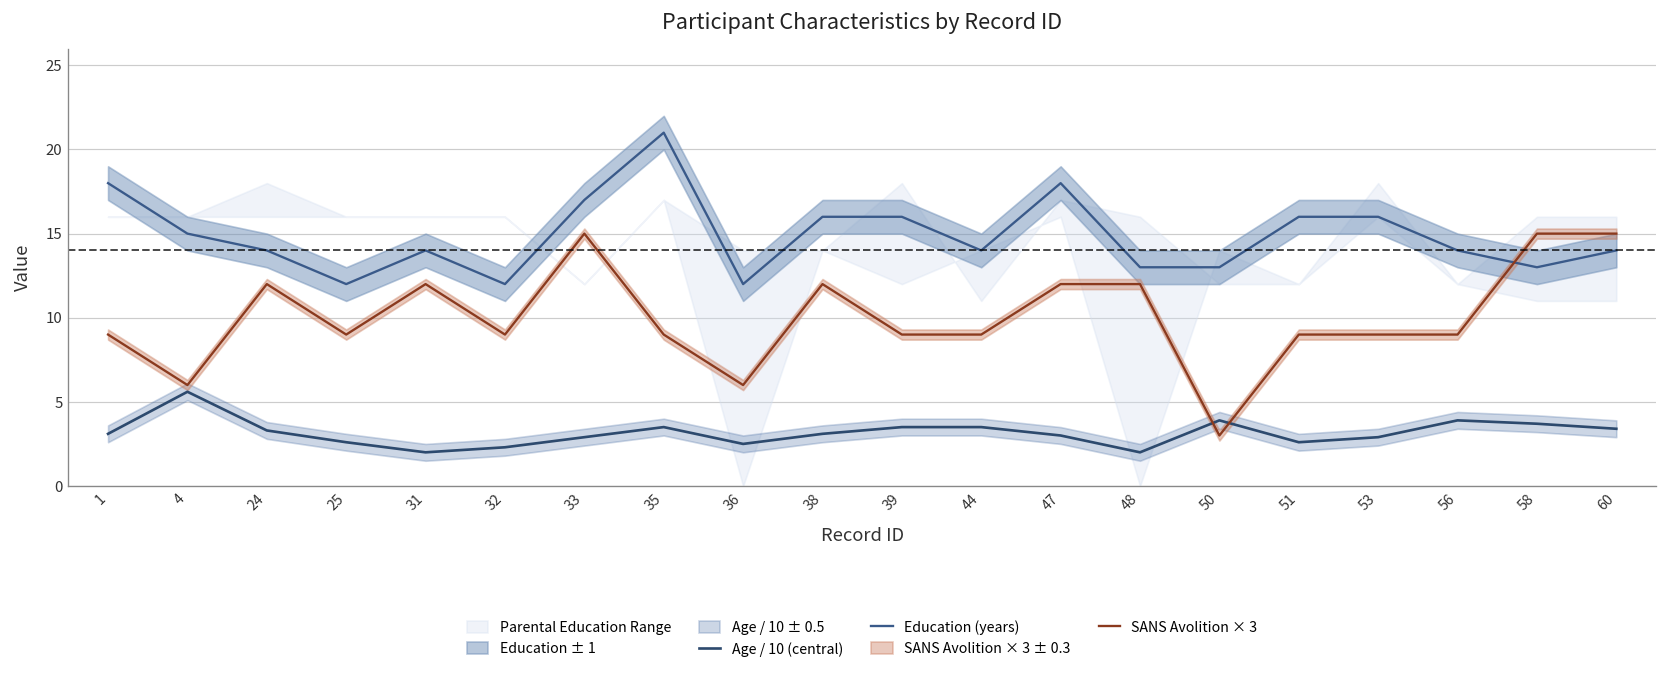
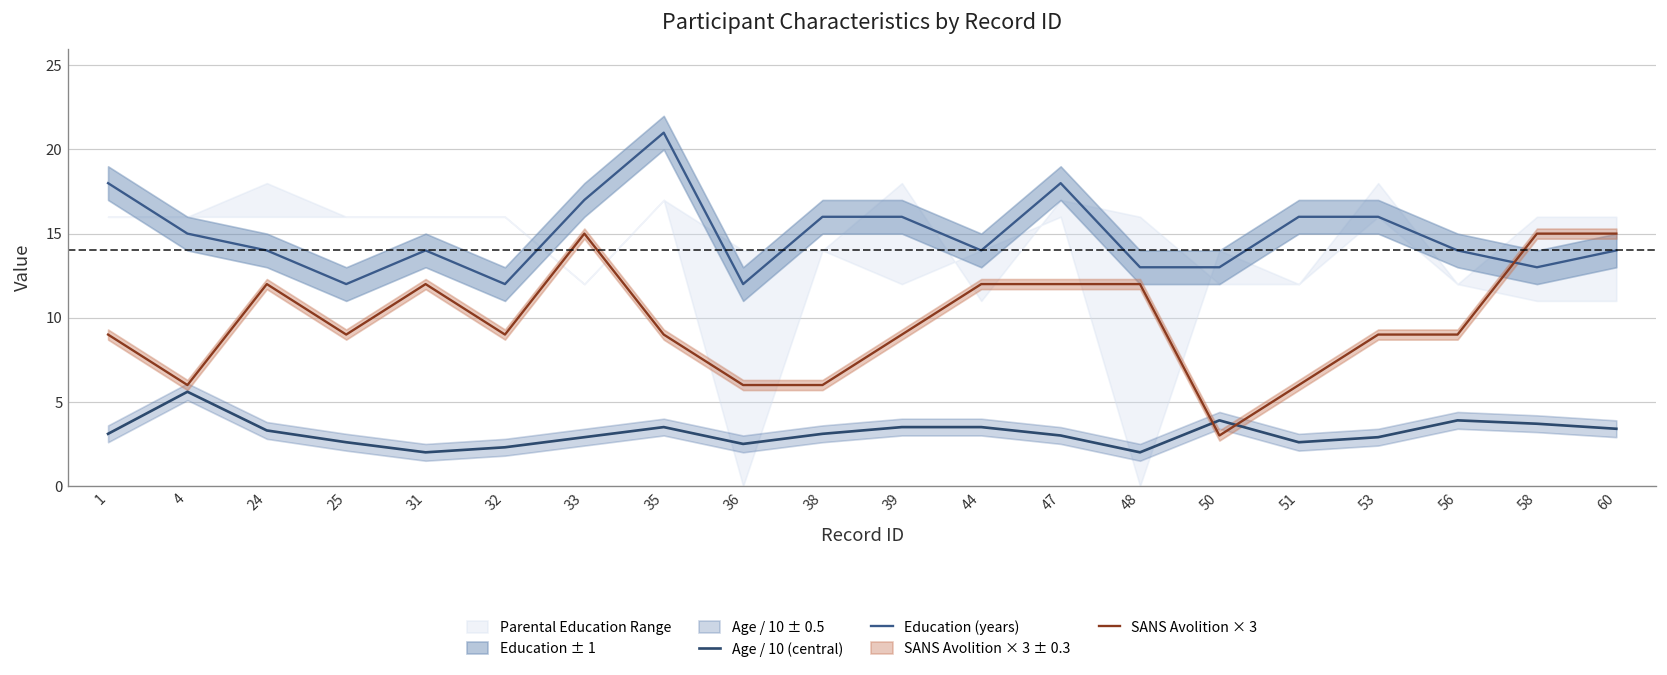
  {
    "SANS Avolition × 3": {
      "1": 9.0,
      "24": 12.0,
      "25": 9.0,
      "31": 12.0,
      "32": 9.0,
      "33": 15.0,
      "35": 9.0,
      "36": 6.0,
-     "38": 12.0,
+     "38": 6.0,
      "39": 9.0,
-     "44": 9.0,
+     "44": 12.0,
      "47": 12.0,
      "48": 12.0,
      "50": 3.0,
-     "51": 9.0,
+     "51": 6.0,
      "53": 9.0,
      "56": 9.0,
      "58": 15.0
    }
  }
